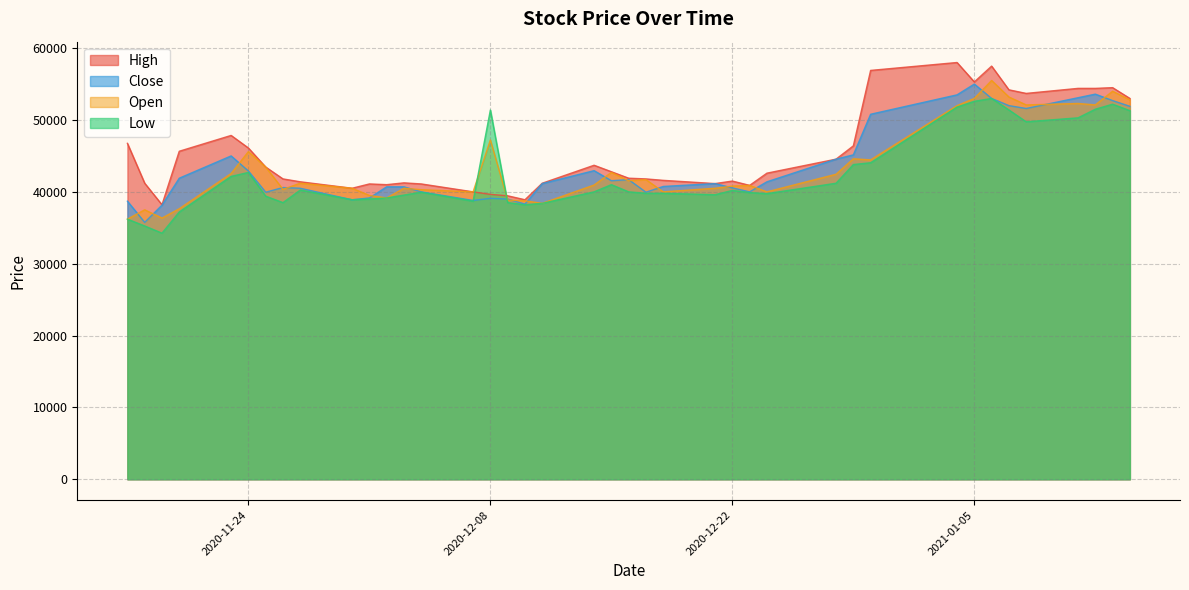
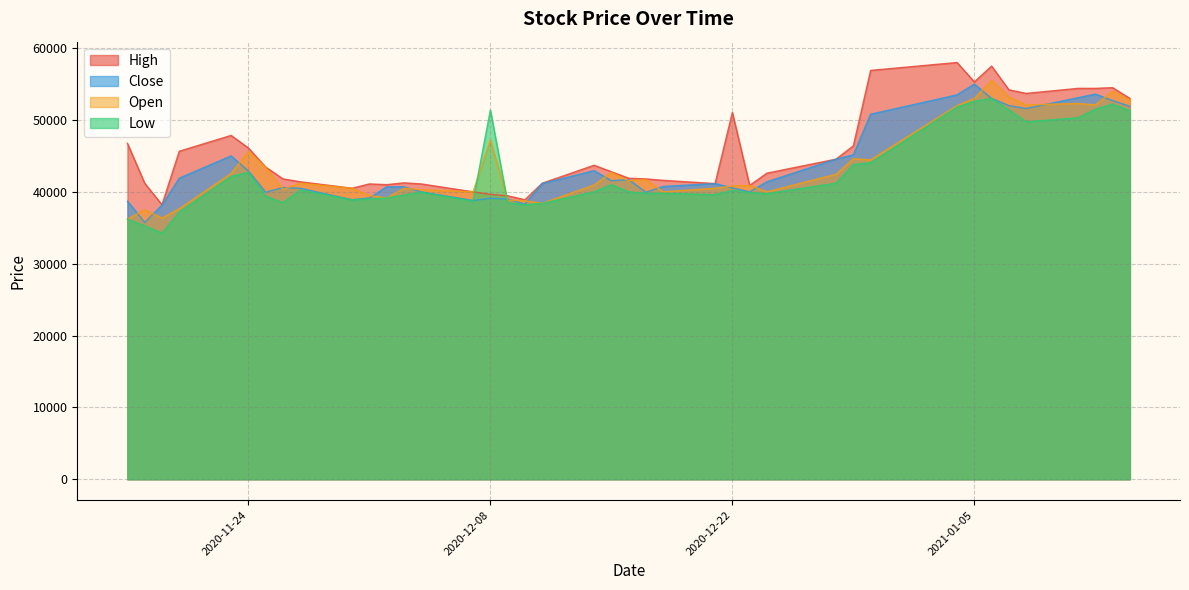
  {
    "High": {
      "2020-11-24": 46000,
      "2020-12-08": 40000,
-     "2020-12-22": 42000
+     "2020-12-22": 51000
    },
    "Close": {
      "2020-12-08": 39000
    },
    "Open": {
      "2020-11-24": 46000,
      "2020-12-08": 47000,
      "2021-01-05": 53000
    },
    "Low": {
      "2020-12-08": 51000,
      "2021-01-05": 53000
    }
  }
